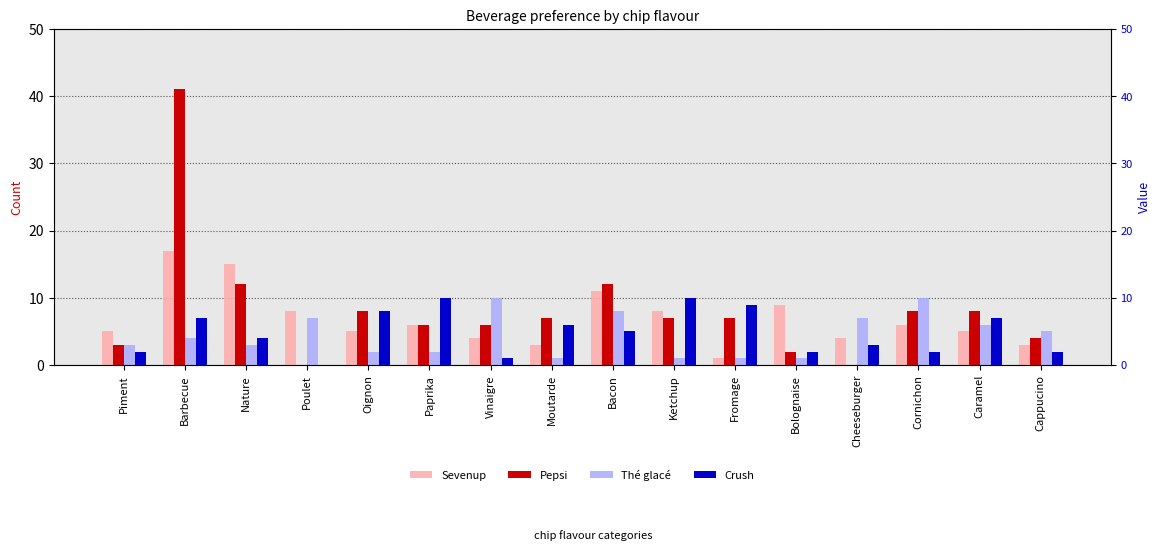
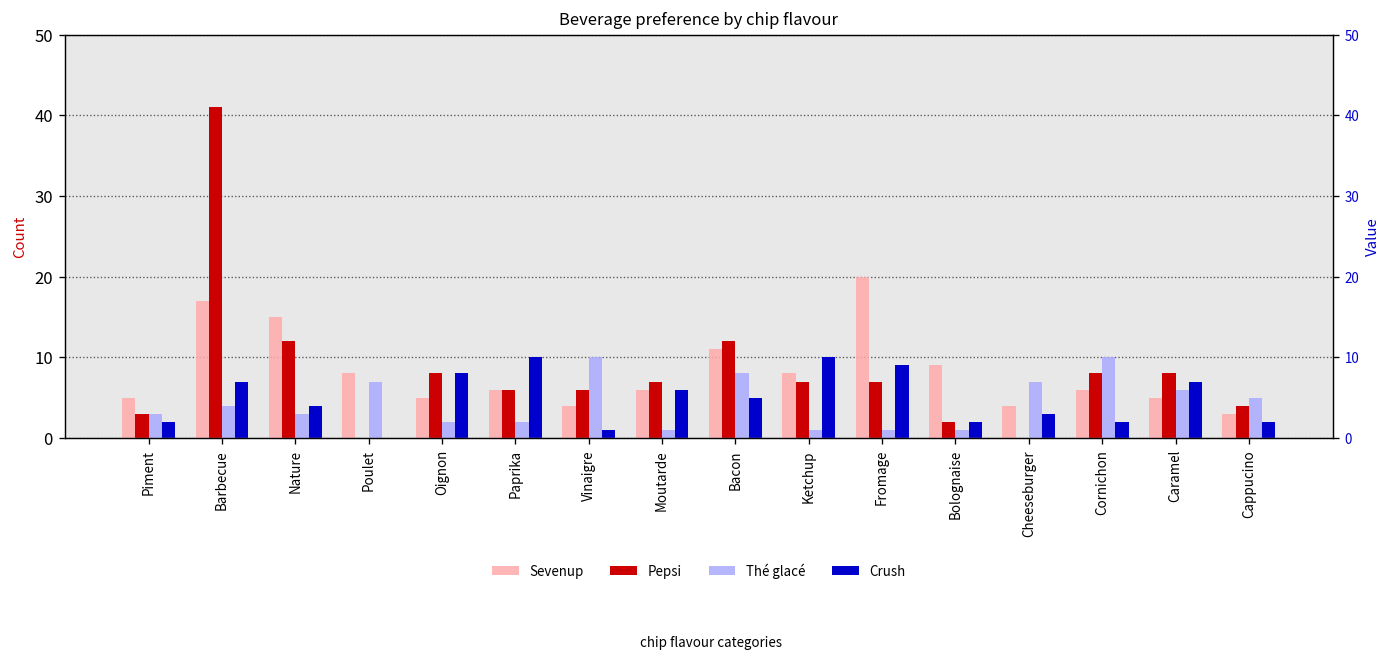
  {
    "Sevenup": {
      "Piment": 5,
      "Barbecue": 17,
      "Nature": 15,
      "Poulet": 8,
      "Oignon": 5,
      "Paprika": 6,
      "Vinaigre": 4,
-     "Moutarde": 3,
+     "Moutarde": 6,
      "Bacon": 11,
      "Ketchup": 8,
-     "Fromage": 1,
+     "Fromage": 20,
      "Bolognaise": 9,
      "Cheeseburger": 4,
      "Cornichon": 6,
      "Caramel": 5,
      "Cappucino": 3
    },
    "Pepsi": {
      "Piment": 3,
      "Barbecue": 41,
      "Nature": 12,
      "Poulet": 0,
      "Oignon": 8,
      "Paprika": 6,
      "Vinaigre": 6,
      "Moutarde": 7,
      "Bacon": 12,
      "Ketchup": 7,
      "Fromage": 7,
      "Bolognaise": 2,
      "Cheeseburger": 0,
      "Cornichon": 8,
      "Caramel": 8,
      "Cappucino": 4
    },
    "Thé glacé": {
      "Piment": 3,
      "Barbecue": 4,
      "Nature": 3,
      "Poulet": 7,
      "Oignon": 2,
      "Paprika": 2,
      "Vinaigre": 10,
      "Moutarde": 1,
      "Bacon": 8,
      "Ketchup": 1,
      "Fromage": 1,
      "Bolognaise": 1,
      "Cheeseburger": 7,
      "Cornichon": 10,
      "Caramel": 6,
      "Cappucino": 5
    },
    "Crush": {
      "Piment": 2,
      "Barbecue": 7,
      "Nature": 4,
      "Poulet": 0,
      "Oignon": 8,
      "Paprika": 10,
      "Vinaigre": 1,
      "Moutarde": 6,
      "Bacon": 5,
      "Ketchup": 10,
      "Fromage": 9,
      "Bolognaise": 2,
      "Cheeseburger": 3,
      "Cornichon": 2,
      "Caramel": 7,
      "Cappucino": 2
    }
  }
